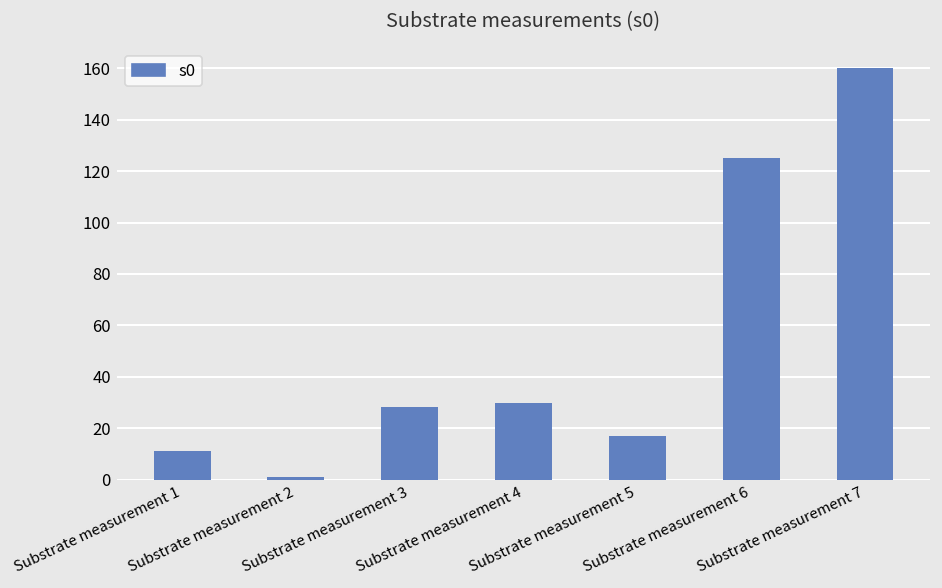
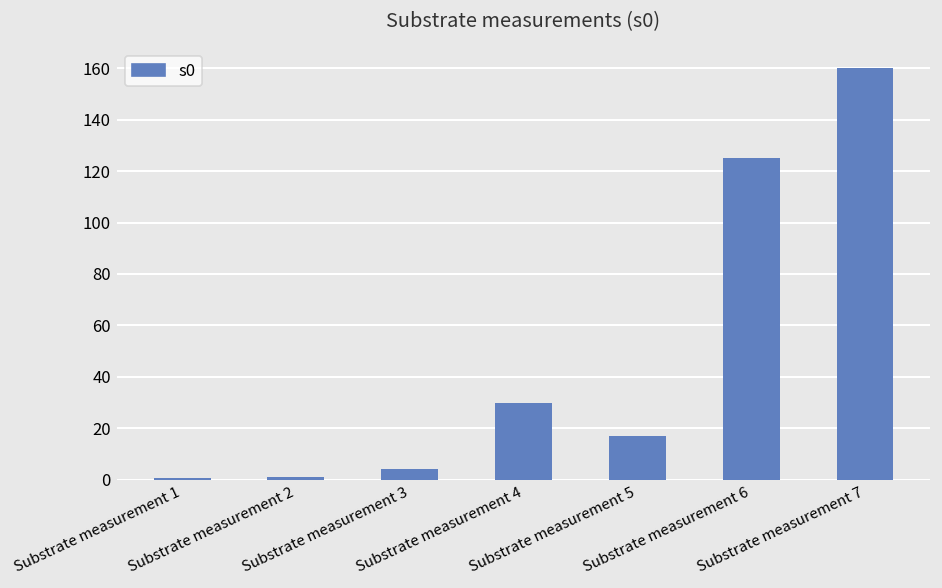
  {
-   "Substrate measurement 1": 11,
-   "Substrate measurement 3": 28,
+   "Substrate measurement 1": 1,
+   "Substrate measurement 3": 4,
    "Substrate measurement 4": 30,
    "Substrate measurement 5": 17,
    "Substrate measurement 6": 125,
    "Substrate measurement 7": 160
  }
